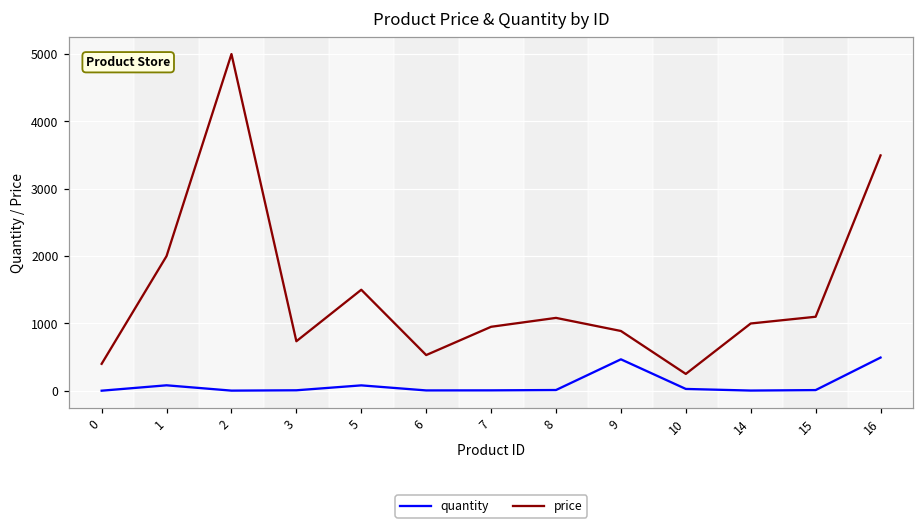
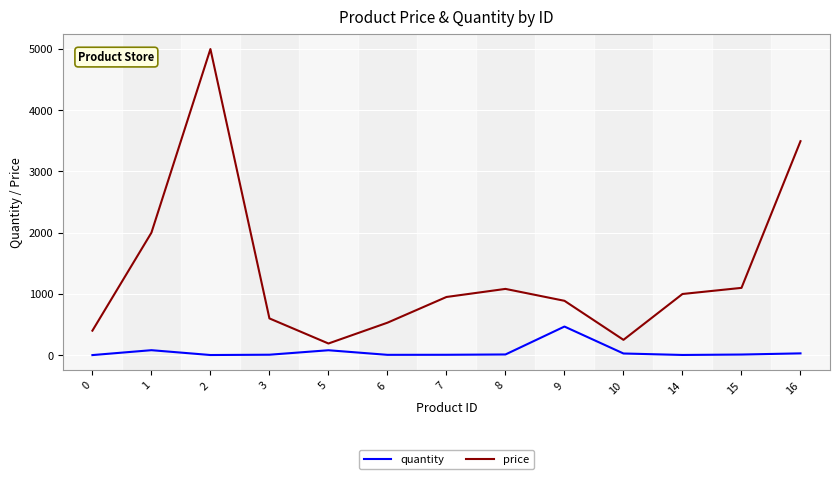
  {
    "quantity": {
      "0": 0,
      "1": 100,
      "2": 0,
      "3": 0,
      "5": 100,
      "6": 0,
      "7": 0,
      "8": 0,
      "9": 500,
      "10": 0,
      "14": 0,
      "15": 0,
-     "16": 500
+     "16": 0
    },
    "price": {
      "0": 400,
      "1": 2000,
      "2": 5000,
-     "3": 700,
-     "5": 1500,
+     "3": 600,
+     "5": 200,
      "6": 500,
      "7": 900,
      "8": 1100,
      "9": 900,
      "10": 200,
      "14": 1000,
      "15": 1100,
      "16": 3500
    }
  }
